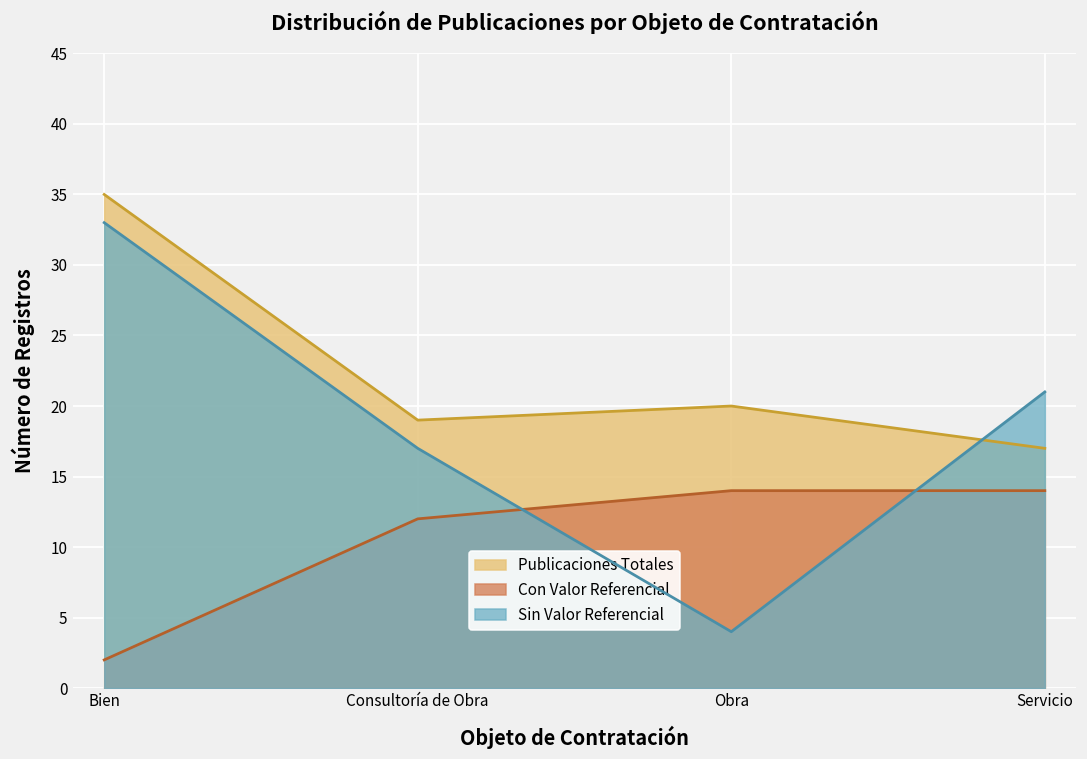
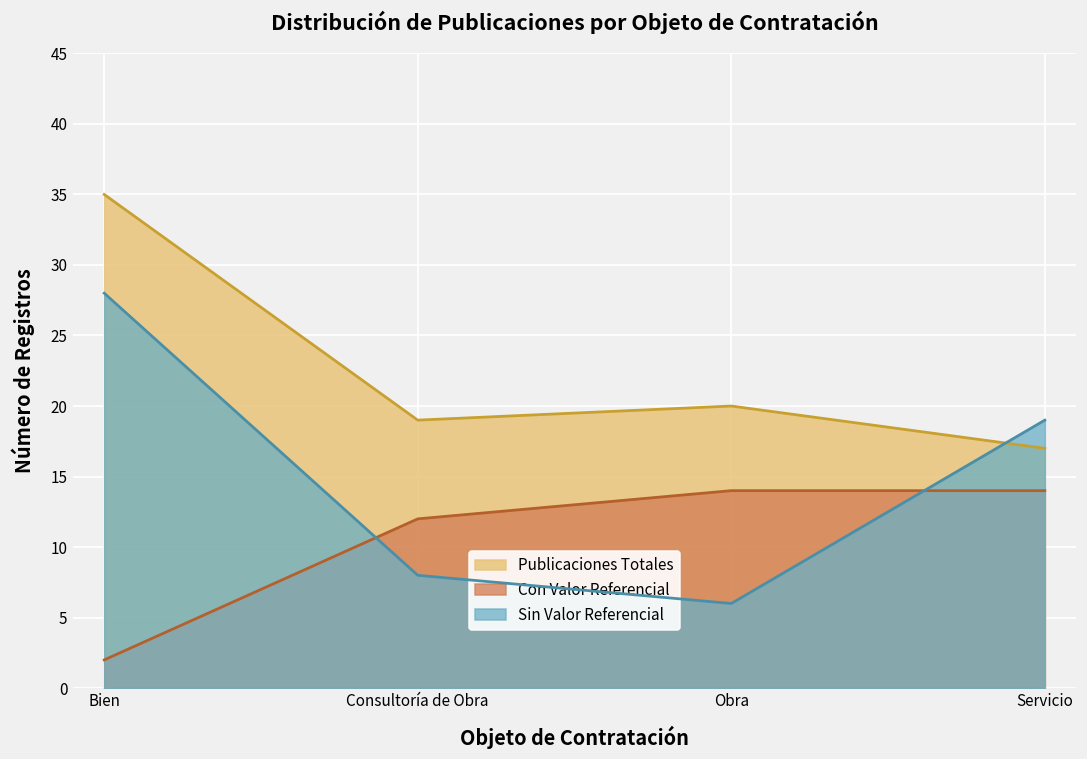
  {
    "Publicaciones Totales": {
      "Bien": 35,
      "Consultoría de Obra": 19,
      "Obra": 20,
      "Servicio": 17
    },
    "Con Valor Referencial": {
      "Bien": 2,
      "Consultoría de Obra": 12,
      "Obra": 14,
      "Servicio": 14
    },
    "Sin Valor Referencial": {
-     "Bien": 33,
-     "Consultoría de Obra": 17,
-     "Obra": 4,
-     "Servicio": 21
+     "Bien": 28,
+     "Consultoría de Obra": 8,
+     "Obra": 6,
+     "Servicio": 19
    }
  }
